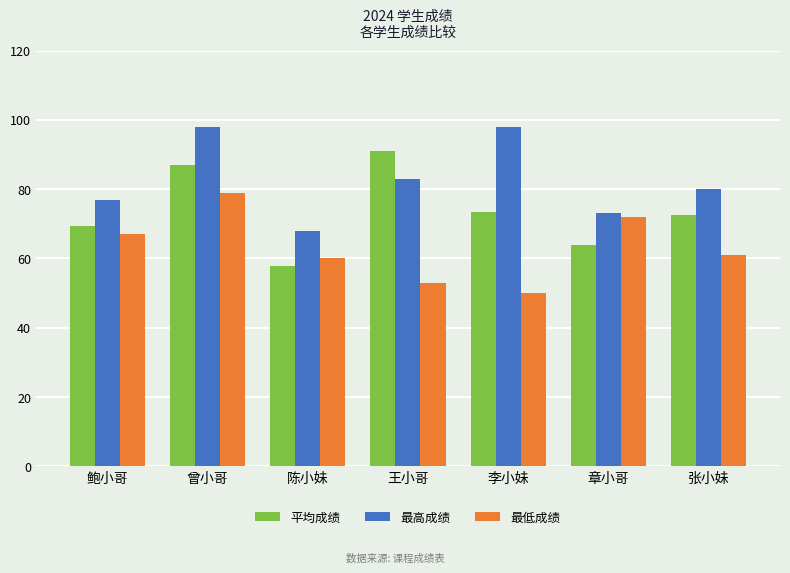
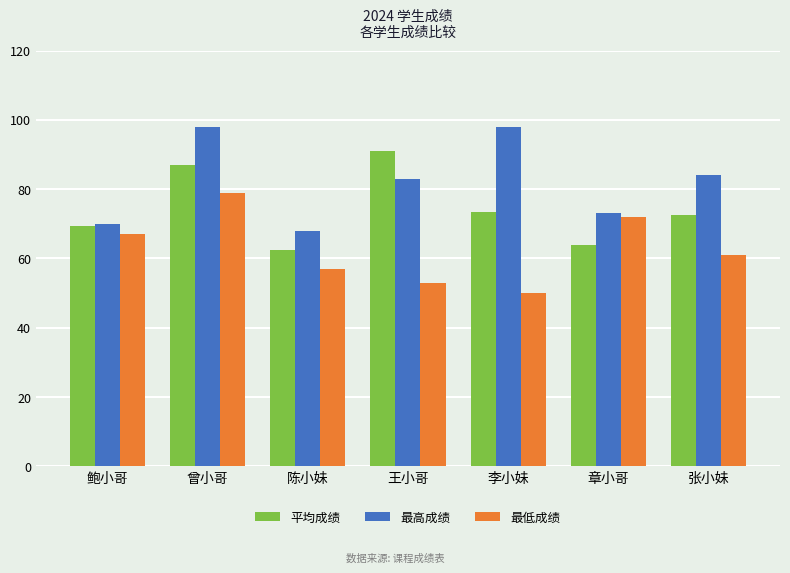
  {
    "平均成绩": {
      "鲍小哥": 70,
      "曾小哥": 87,
-     "陈小妹": 58,
+     "陈小妹": 63,
      "王小哥": 91,
      "李小妹": 73,
      "章小哥": 64,
      "张小妹": 73
    },
    "最高成绩": {
-     "鲍小哥": 77,
+     "鲍小哥": 70,
      "曾小哥": 98,
      "陈小妹": 68,
      "王小哥": 83,
      "李小妹": 98,
      "章小哥": 73,
-     "张小妹": 80
+     "张小妹": 84
    },
    "最低成绩": {
      "鲍小哥": 67,
      "曾小哥": 79,
-     "陈小妹": 60,
+     "陈小妹": 57,
      "王小哥": 53,
      "李小妹": 50,
      "章小哥": 72,
      "张小妹": 61
    }
  }
